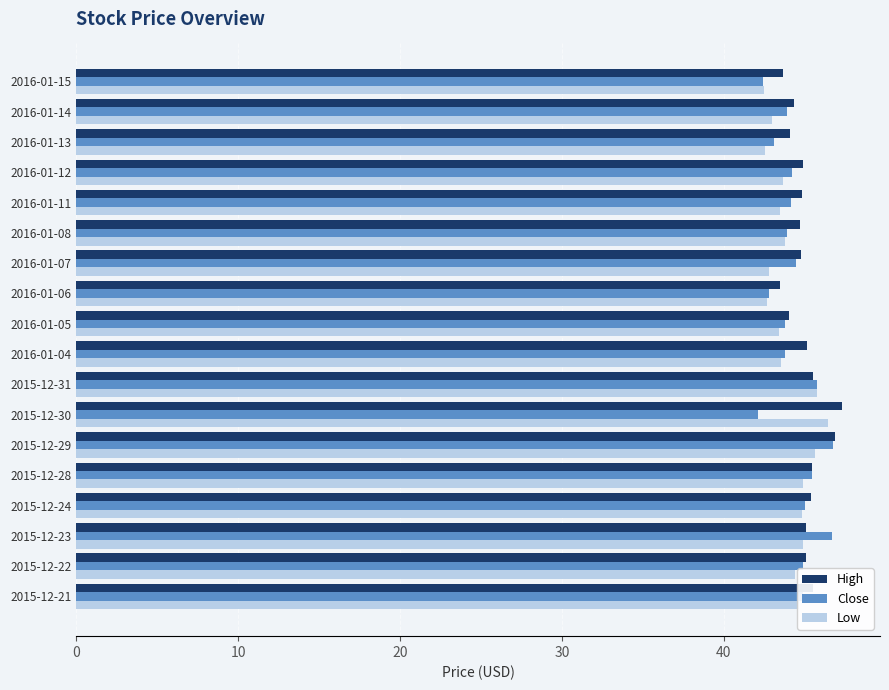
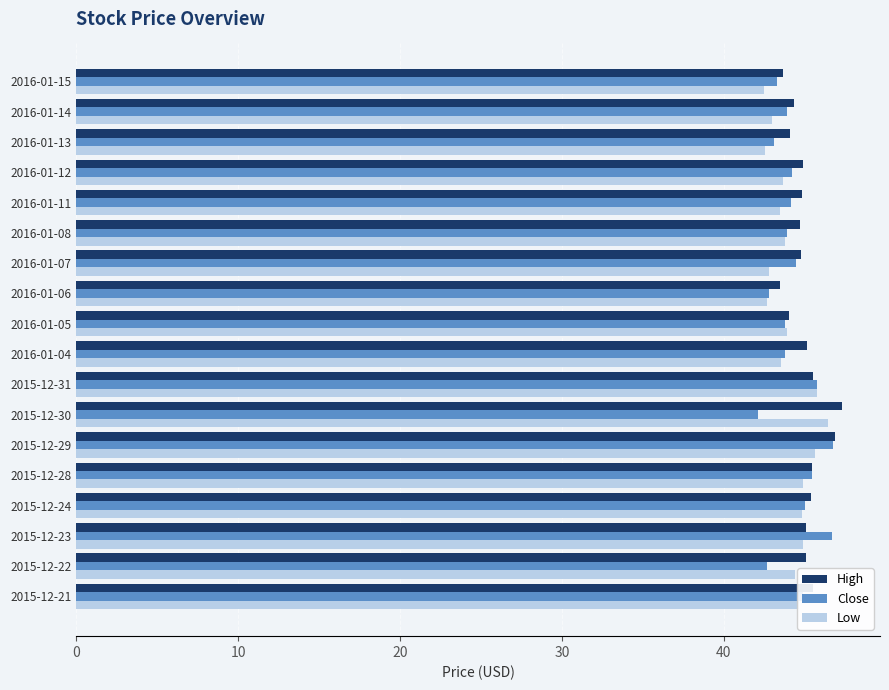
  {
    "High": {
      "2016-01-15": 43.6,
      "2016-01-14": 44.4,
      "2016-01-13": 44.1,
      "2016-01-12": 44.9,
      "2016-01-11": 44.8,
      "2016-01-08": 44.7,
      "2016-01-07": 44.8,
      "2016-01-06": 43.5,
      "2016-01-05": 44.0,
      "2016-01-04": 45.1,
      "2015-12-31": 45.5,
      "2015-12-30": 47.3,
      "2015-12-29": 46.9,
      "2015-12-28": 45.5,
      "2015-12-24": 45.4,
      "2015-12-23": 45.1,
      "2015-12-22": 45.1
    },
    "Close": {
-     "2016-01-15": 42.4,
+     "2016-01-15": 43.3,
      "2016-01-14": 43.9,
      "2016-01-13": 43.1,
      "2016-01-12": 44.2,
      "2016-01-11": 44.2,
      "2016-01-08": 43.9,
      "2016-01-07": 44.5,
      "2016-01-06": 42.8,
      "2016-01-05": 43.8,
      "2016-01-04": 43.8,
      "2015-12-31": 45.8,
      "2015-12-30": 42.1,
      "2015-12-29": 46.7,
      "2015-12-28": 45.5,
      "2015-12-24": 45.0,
      "2015-12-23": 46.7,
-     "2015-12-22": 44.9
+     "2015-12-22": 42.7
    },
    "Low": {
      "2016-01-15": 42.5,
      "2016-01-14": 43.0,
      "2016-01-13": 42.5,
      "2016-01-12": 43.7,
      "2016-01-11": 43.5,
      "2016-01-08": 43.8,
      "2016-01-07": 42.8,
      "2016-01-06": 42.7,
-     "2016-01-05": 43.4,
+     "2016-01-05": 43.9,
      "2016-01-04": 43.5,
      "2015-12-31": 45.7,
      "2015-12-30": 46.4,
      "2015-12-29": 45.6,
      "2015-12-28": 44.9,
      "2015-12-24": 44.8,
      "2015-12-23": 44.9,
      "2015-12-22": 44.4
    }
  }
